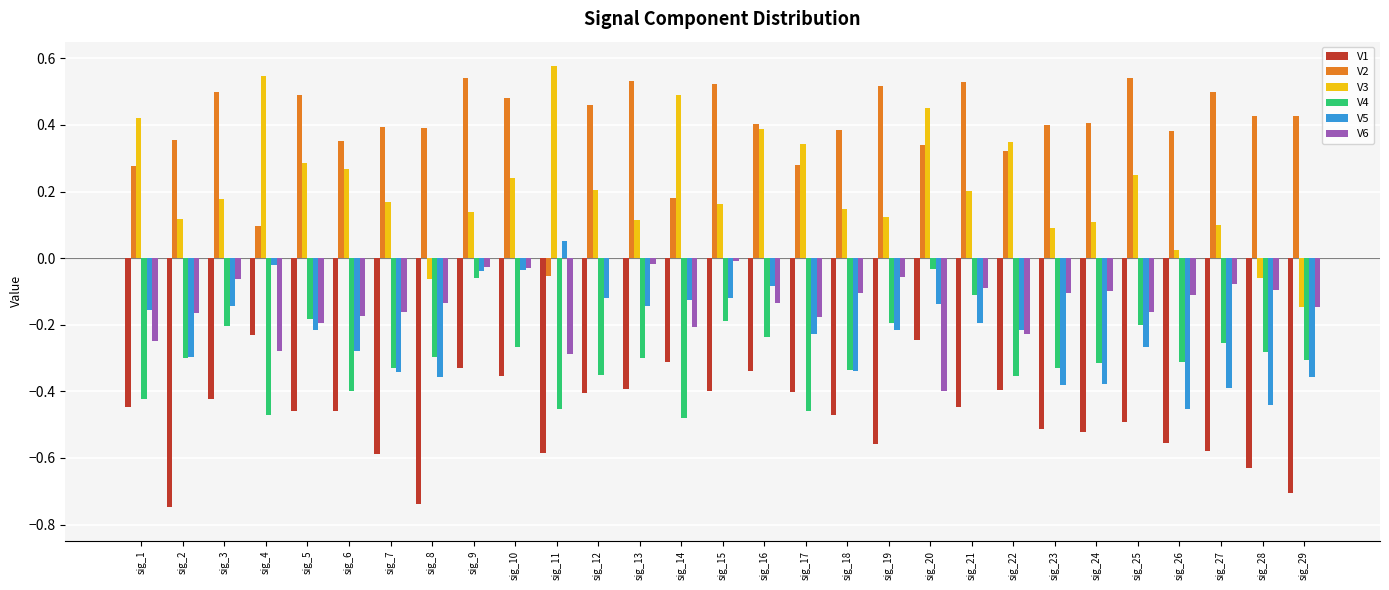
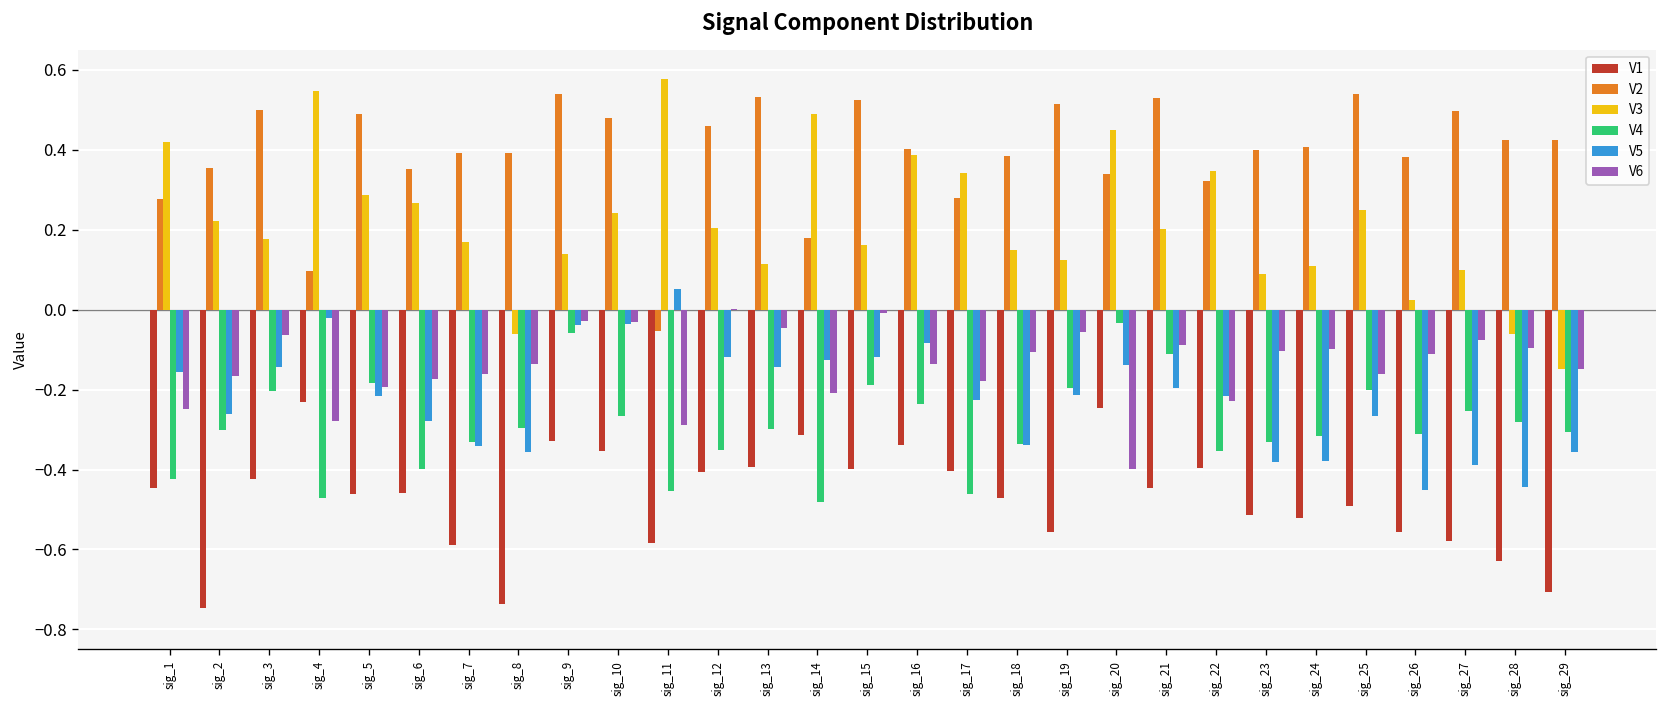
  {
    "V1": {
      "sig_1": -0.45,
      "sig_2": -0.75,
      "sig_3": -0.42,
      "sig_4": -0.23,
      "sig_5": -0.46,
      "sig_6": -0.46,
      "sig_7": -0.59,
      "sig_8": -0.74,
      "sig_9": -0.33,
      "sig_10": -0.35,
      "sig_11": -0.58,
      "sig_12": -0.41,
      "sig_13": -0.39,
      "sig_14": -0.31,
      "sig_15": -0.40,
      "sig_16": -0.34,
      "sig_17": -0.40,
      "sig_18": -0.47,
      "sig_19": -0.56,
      "sig_20": -0.25,
      "sig_21": -0.45,
      "sig_22": -0.40,
      "sig_23": -0.51,
      "sig_24": -0.52,
      "sig_25": -0.49,
      "sig_26": -0.56,
      "sig_27": -0.58,
      "sig_28": -0.63,
      "sig_29": -0.71
    },
    "V2": {
      "sig_1": 0.28,
      "sig_2": 0.35,
      "sig_3": 0.50,
      "sig_4": 0.10,
      "sig_5": 0.49,
      "sig_6": 0.35,
      "sig_7": 0.39,
      "sig_8": 0.39,
      "sig_9": 0.54,
      "sig_10": 0.48,
      "sig_11": -0.05,
      "sig_12": 0.46,
      "sig_13": 0.53,
      "sig_14": 0.18,
      "sig_15": 0.52,
      "sig_16": 0.40,
      "sig_17": 0.28,
      "sig_18": 0.39,
      "sig_19": 0.52,
      "sig_20": 0.34,
      "sig_21": 0.53,
      "sig_22": 0.32,
      "sig_23": 0.40,
      "sig_24": 0.41,
      "sig_25": 0.54,
      "sig_26": 0.38,
      "sig_27": 0.50,
      "sig_28": 0.43,
      "sig_29": 0.43
    },
    "V3": {
      "sig_1": 0.42,
-     "sig_2": 0.12,
+     "sig_2": 0.22,
      "sig_3": 0.18,
      "sig_4": 0.55,
      "sig_5": 0.29,
      "sig_6": 0.27,
      "sig_7": 0.17,
      "sig_8": -0.06,
      "sig_9": 0.14,
      "sig_10": 0.24,
      "sig_11": 0.58,
      "sig_12": 0.20,
      "sig_13": 0.12,
      "sig_14": 0.49,
      "sig_15": 0.16,
      "sig_16": 0.39,
      "sig_17": 0.34,
      "sig_18": 0.15,
      "sig_19": 0.12,
      "sig_20": 0.45,
      "sig_21": 0.20,
      "sig_22": 0.35,
      "sig_23": 0.09,
      "sig_24": 0.11,
      "sig_25": 0.25,
      "sig_26": 0.02,
      "sig_27": 0.10,
      "sig_28": -0.06,
      "sig_29": -0.15
    },
    "V4": {
      "sig_1": -0.42,
      "sig_2": -0.30,
      "sig_3": -0.20,
      "sig_4": -0.47,
      "sig_5": -0.18,
      "sig_6": -0.40,
      "sig_7": -0.33,
      "sig_8": -0.30,
      "sig_9": -0.06,
      "sig_10": -0.27,
      "sig_11": -0.45,
      "sig_12": -0.35,
      "sig_13": -0.30,
      "sig_14": -0.48,
      "sig_15": -0.19,
      "sig_16": -0.24,
      "sig_17": -0.46,
      "sig_18": -0.34,
      "sig_19": -0.20,
      "sig_20": -0.03,
      "sig_21": -0.11,
      "sig_22": -0.35,
      "sig_23": -0.33,
      "sig_24": -0.32,
      "sig_25": -0.20,
      "sig_26": -0.31,
      "sig_27": -0.25,
      "sig_28": -0.28,
      "sig_29": -0.31
    },
    "V5": {
      "sig_1": -0.16,
-     "sig_2": -0.30,
+     "sig_2": -0.26,
      "sig_3": -0.14,
      "sig_4": -0.02,
      "sig_5": -0.22,
      "sig_6": -0.28,
      "sig_7": -0.34,
      "sig_8": -0.36,
      "sig_9": -0.04,
      "sig_10": -0.04,
      "sig_11": 0.05,
      "sig_12": -0.12,
      "sig_13": -0.14,
      "sig_14": -0.13,
      "sig_15": -0.12,
      "sig_16": -0.08,
      "sig_17": -0.23,
      "sig_18": -0.34,
      "sig_19": -0.21,
      "sig_20": -0.14,
      "sig_21": -0.20,
      "sig_22": -0.22,
      "sig_23": -0.38,
      "sig_24": -0.38,
      "sig_25": -0.27,
      "sig_26": -0.45,
      "sig_27": -0.39,
      "sig_28": -0.44,
      "sig_29": -0.36
    },
    "V6": {
      "sig_1": -0.25,
      "sig_2": -0.17,
      "sig_3": -0.06,
      "sig_4": -0.28,
      "sig_5": -0.19,
      "sig_6": -0.17,
      "sig_7": -0.16,
      "sig_8": -0.14,
      "sig_9": -0.03,
      "sig_10": -0.03,
      "sig_11": -0.29,
-     "sig_13": -0.02,
+     "sig_13": -0.05,
      "sig_14": -0.21,
      "sig_16": -0.14,
      "sig_17": -0.18,
      "sig_18": -0.11,
      "sig_19": -0.06,
      "sig_20": -0.40,
      "sig_21": -0.09,
      "sig_22": -0.23,
      "sig_23": -0.10,
      "sig_24": -0.10,
      "sig_25": -0.16,
      "sig_26": -0.11,
      "sig_27": -0.08,
      "sig_28": -0.10,
      "sig_29": -0.15
    }
  }
